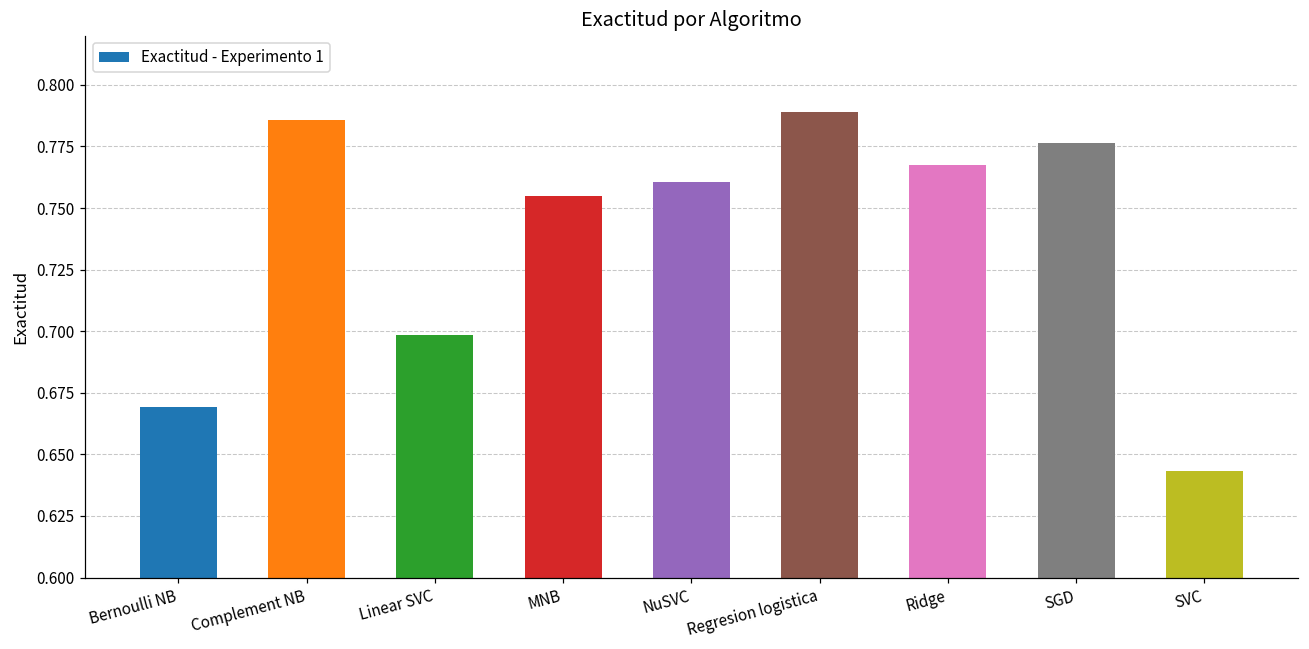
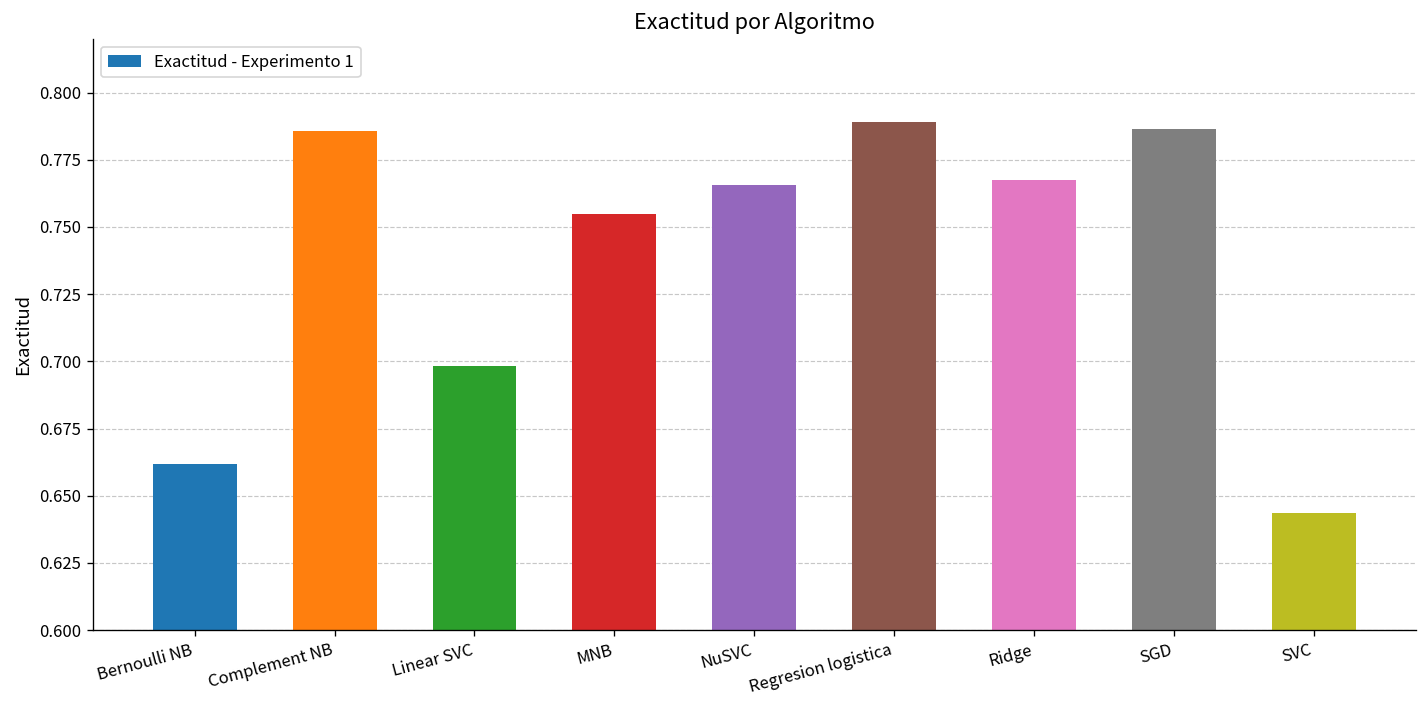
  {
-   "Bernoulli NB": 0.669,
+   "Bernoulli NB": 0.662,
    "Complement NB": 0.786,
    "Linear SVC": 0.698,
    "MNB": 0.755,
-   "NuSVC": 0.761,
+   "NuSVC": 0.766,
    "Regresion logistica": 0.789,
    "Ridge": 0.767,
-   "SGD": 0.776,
+   "SGD": 0.786,
    "SVC": 0.643
  }
